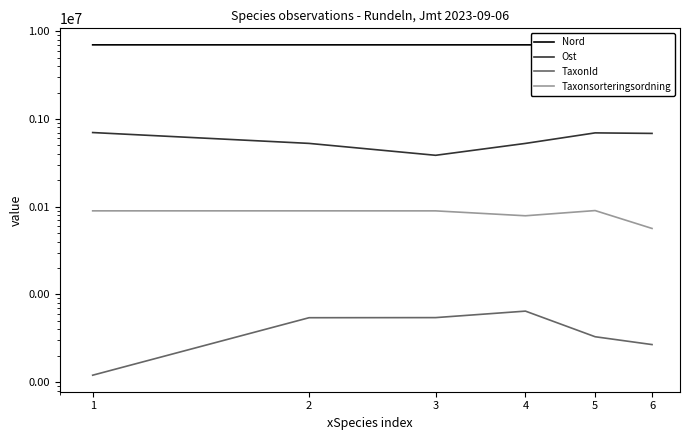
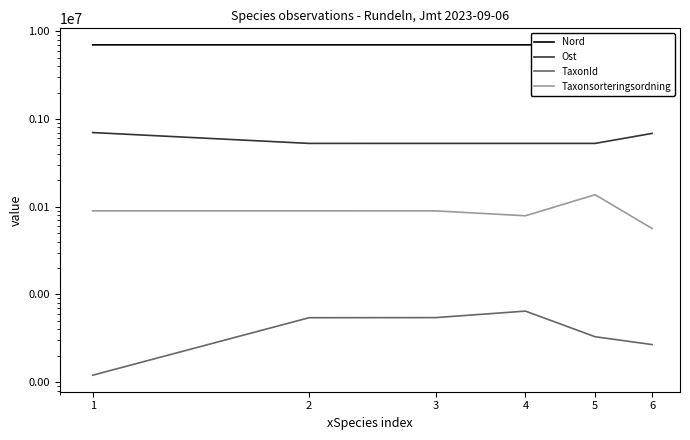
  {
    "Nord": {
      "1": 7000000,
      "2": 7000000,
      "3": 7000000,
      "4": 7000000
    },
    "Ost": {
      "1": 700000,
      "2": 500000,
-     "3": 400000,
+     "3": 500000,
      "4": 500000,
-     "5": 700000,
+     "5": 500000,
      "6": 700000
    },
    "TaxonId": {
      "1": 1200,
      "2": 5000,
      "3": 5000,
      "4": 6000,
      "5": 3300,
      "6": 2700
    },
    "Taxonsorteringsordning": {
      "1": 90000,
      "2": 90000,
      "3": 90000,
      "4": 80000,
-     "5": 90000,
+     "5": 140000,
      "6": 60000
    }
  }
